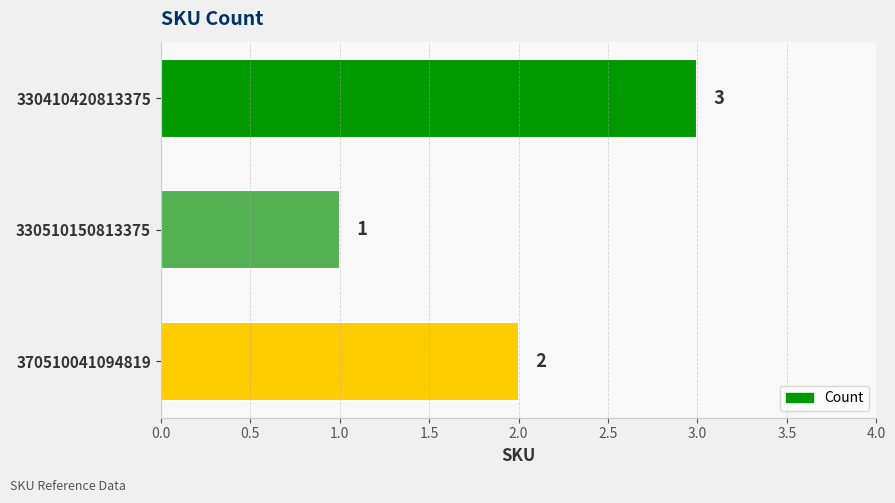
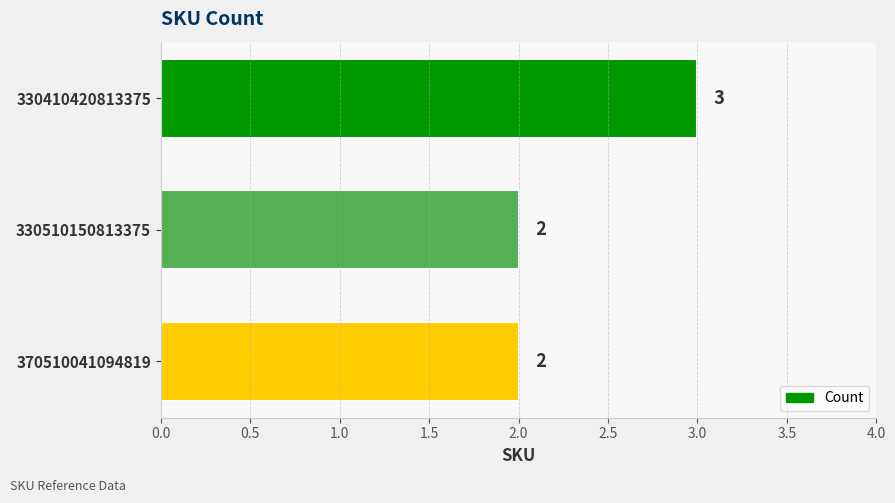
  {
    "330410420813375": 3,
-   "330510150813375": 1,
+   "330510150813375": 2,
    "370510041094819": 2
  }
